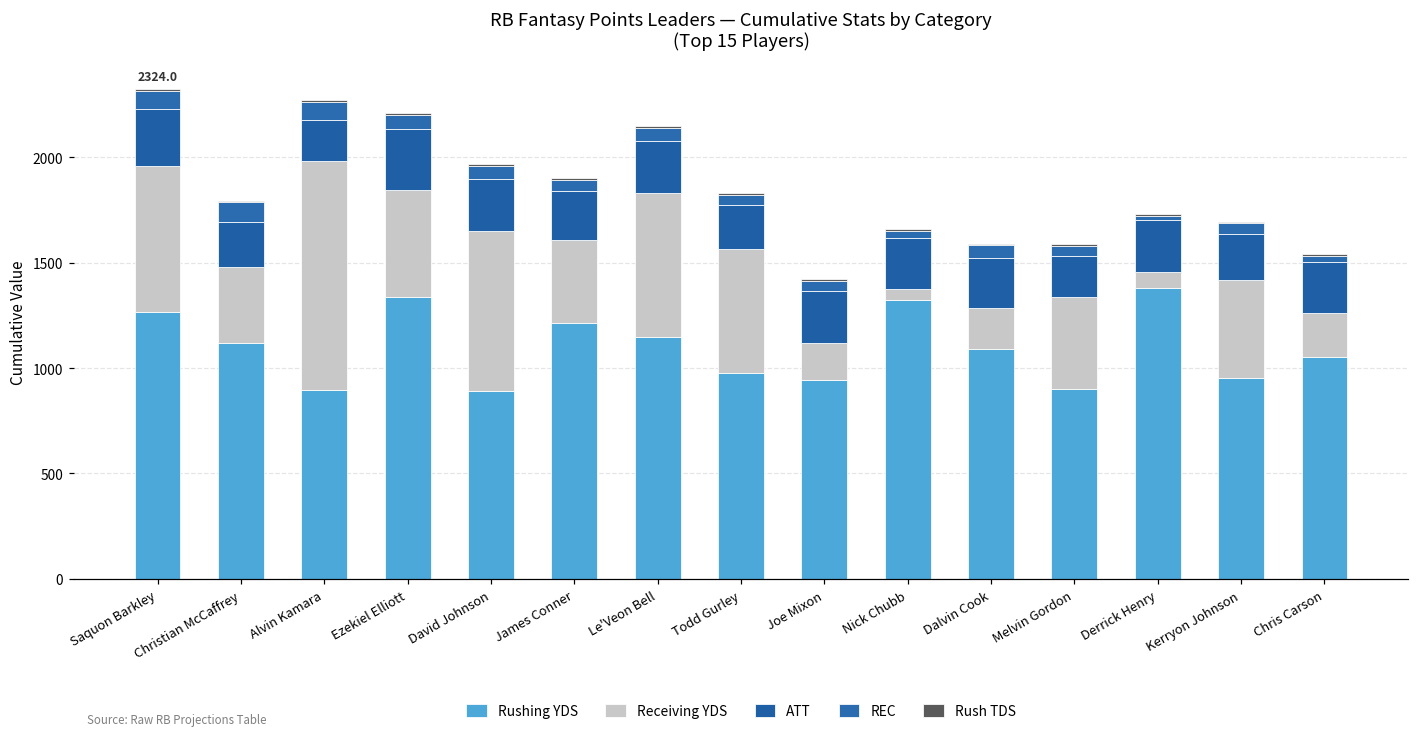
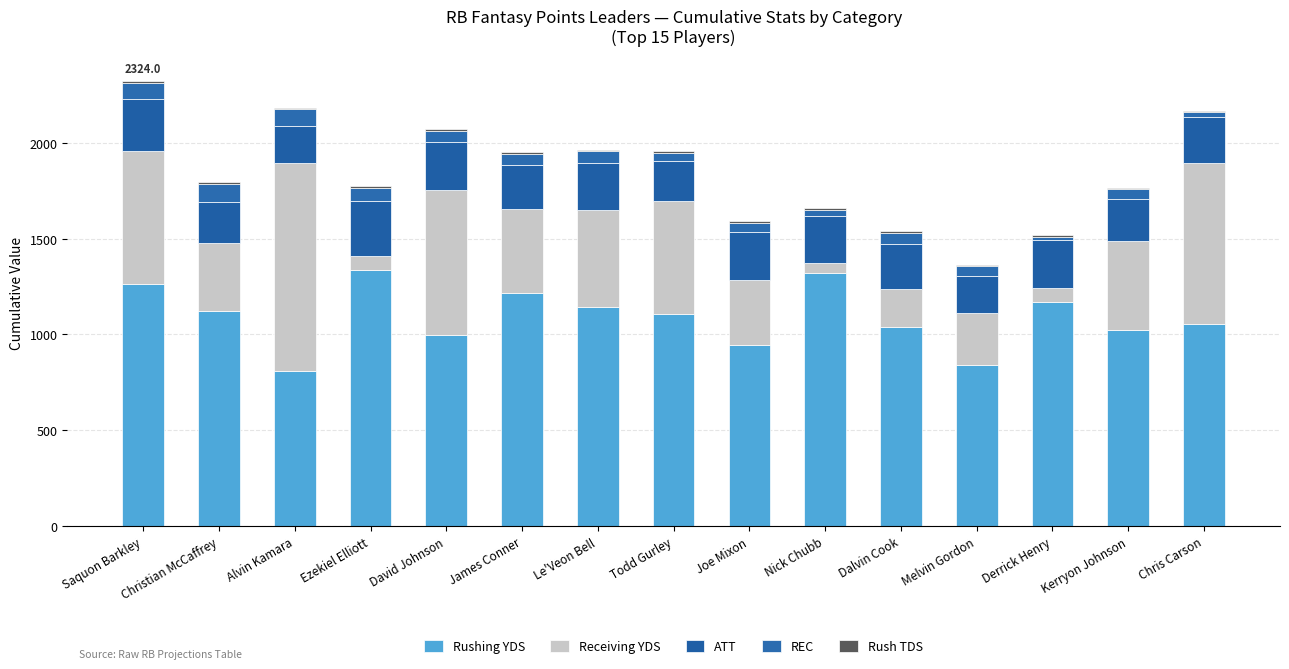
  {
    "Rushing YDS": {
      "Saquon Barkley": 1260,
      "Christian McCaffrey": 1120,
-     "Alvin Kamara": 900,
+     "Alvin Kamara": 810,
      "Ezekiel Elliott": 1340,
-     "David Johnson": 890,
+     "David Johnson": 1000,
      "James Conner": 1220,
      "Le'Veon Bell": 1150,
-     "Todd Gurley": 980,
+     "Todd Gurley": 1110,
      "Joe Mixon": 940,
      "Nick Chubb": 1320,
-     "Dalvin Cook": 1090,
-     "Melvin Gordon": 900,
-     "Derrick Henry": 1380,
-     "Kerryon Johnson": 950,
+     "Dalvin Cook": 1040,
+     "Melvin Gordon": 840,
+     "Derrick Henry": 1170,
+     "Kerryon Johnson": 1020,
      "Chris Carson": 1050
    },
    "Receiving YDS": {
      "Saquon Barkley": 690,
      "Christian McCaffrey": 360,
      "Alvin Kamara": 1080,
-     "Ezekiel Elliott": 510,
+     "Ezekiel Elliott": 70,
      "David Johnson": 760,
-     "James Conner": 390,
-     "Le'Veon Bell": 690,
+     "James Conner": 440,
+     "Le'Veon Bell": 500,
      "Todd Gurley": 590,
-     "Joe Mixon": 170,
+     "Joe Mixon": 340,
      "Nick Chubb": 50,
      "Dalvin Cook": 200,
-     "Melvin Gordon": 440,
+     "Melvin Gordon": 270,
      "Derrick Henry": 80,
      "Kerryon Johnson": 470,
-     "Chris Carson": 210
+     "Chris Carson": 840
    }
  }
